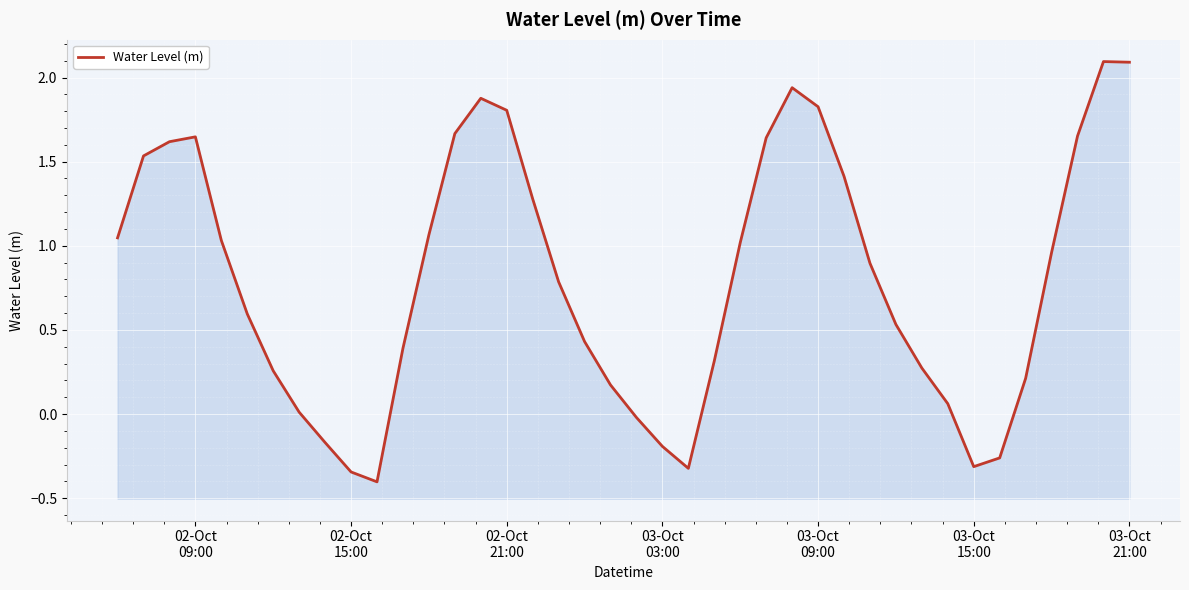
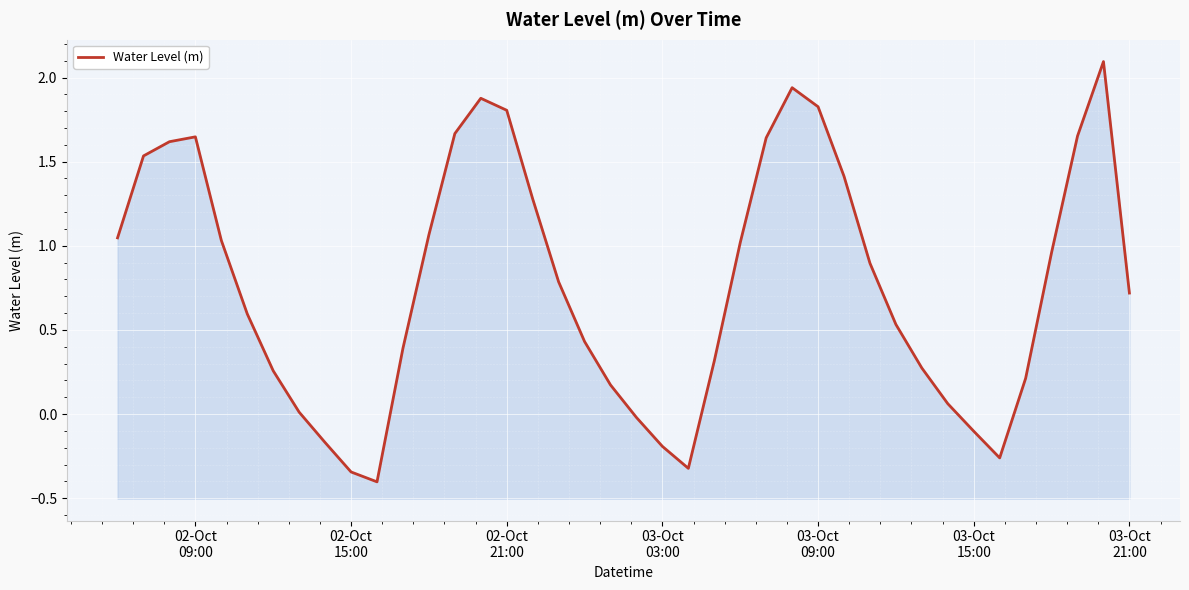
  {
    "02-Oct 09:00": 1.65,
    "02-Oct 15:00": -0.34,
    "02-Oct 21:00": 1.81,
    "03-Oct 03:00": -0.19,
    "03-Oct 09:00": 1.83,
-   "03-Oct 15:00": -0.31,
-   "03-Oct 21:00": 2.09
+   "03-Oct 15:00": -0.10,
+   "03-Oct 21:00": 0.72
  }
